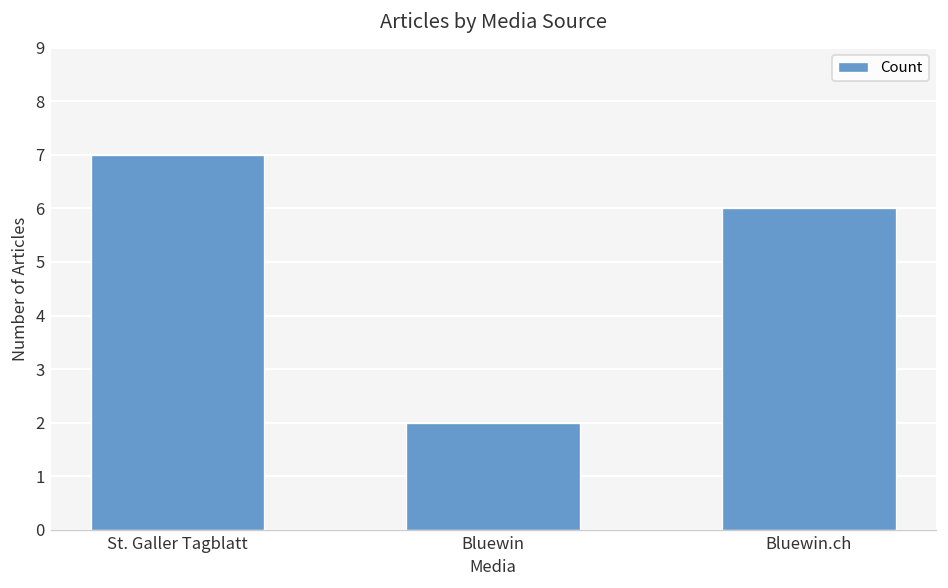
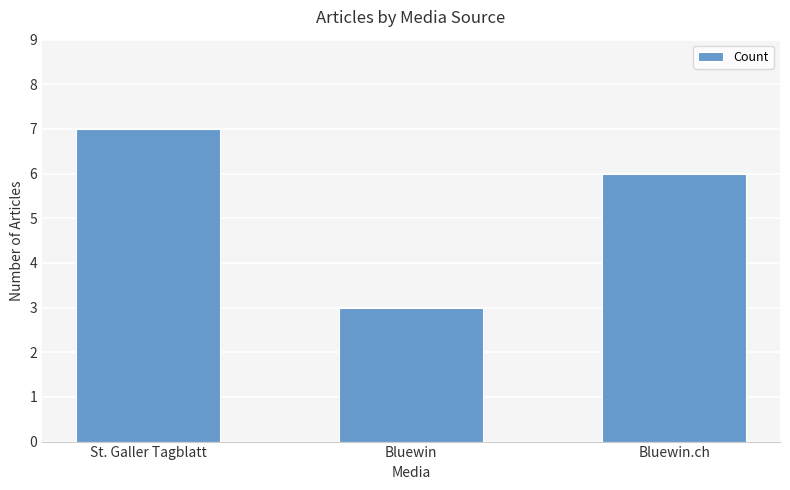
  {
    "St. Galler Tagblatt": 7,
-   "Bluewin": 2,
+   "Bluewin": 3,
    "Bluewin.ch": 6
  }
